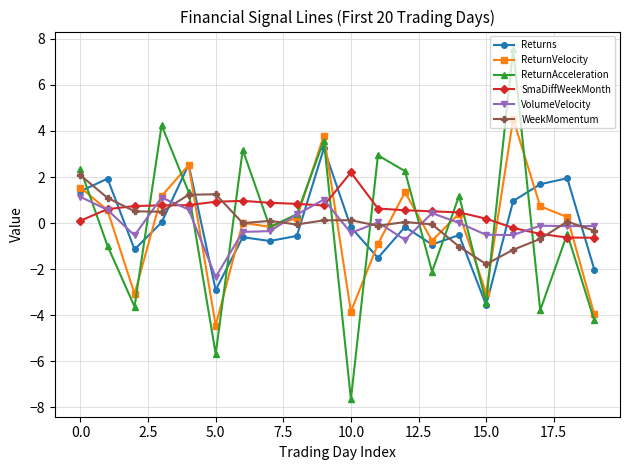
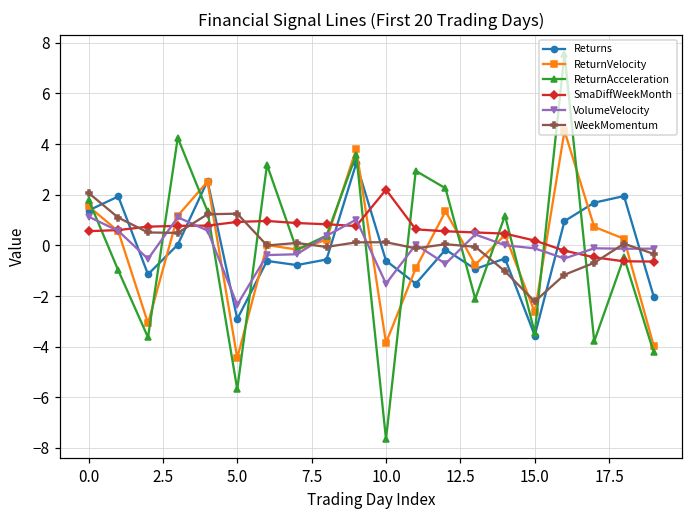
  {
    "Returns": {
      "0.0": 1.4,
      "5.0": -2.9,
-     "10.0": -0.2
+     "10.0": -0.6
    },
    "ReturnVelocity": {
      "0.0": 1.5,
      "5.0": -4.5,
      "10.0": -3.8,
-     "15.0": -3.0
+     "15.0": -2.6
    },
    "ReturnAcceleration": {
-     "0.0": 2.3,
+     "0.0": 1.8,
      "5.0": -5.7,
      "10.0": -7.7
    },
    "SmaDiffWeekMonth": {
-     "0.0": 0.1,
+     "0.0": 0.6,
      "5.0": 0.9,
      "10.0": 2.2,
      "15.0": 0.2
    },
    "VolumeVelocity": {
      "0.0": 1.1,
      "5.0": -2.3,
-     "10.0": -0.4,
-     "15.0": -0.5
+     "10.0": -1.5,
+     "15.0": -0.1
    },
    "WeekMomentum": {
      "0.0": 2.1,
      "5.0": 1.3,
      "10.0": 0.1,
-     "15.0": -1.8
+     "15.0": -2.2
    }
  }
